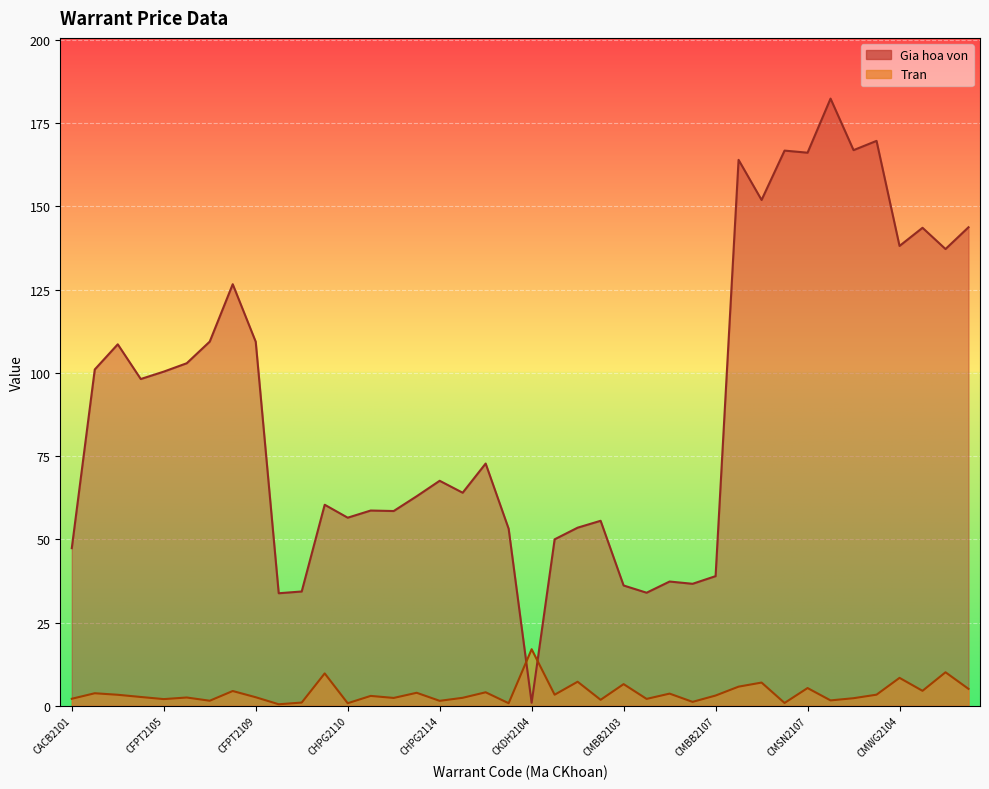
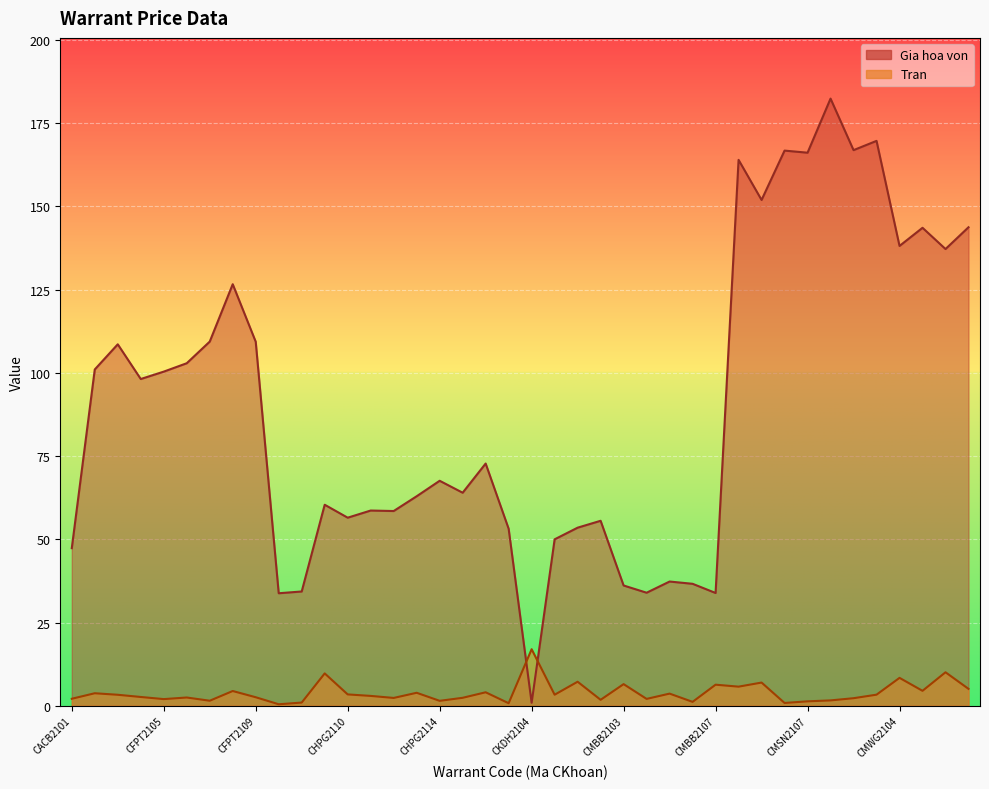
  {
    "Gia hoa von": {
      "CACB2101": 47,
      "CFPT2105": 100,
      "CFPT2109": 109,
      "CHPG2110": 57,
      "CHPG2114": 68,
      "CKDH2104": 1,
      "CMBB2103": 36,
-     "CMBB2107": 39,
+     "CMBB2107": 34,
      "CMSN2107": 166,
      "CMWG2104": 138
    },
    "Tran": {
      "CACB2101": 2,
      "CFPT2105": 2,
      "CFPT2109": 3,
-     "CHPG2110": 1,
+     "CHPG2110": 3,
      "CHPG2114": 1,
      "CKDH2104": 17,
      "CMBB2103": 7,
-     "CMBB2107": 3,
-     "CMSN2107": 5,
+     "CMBB2107": 6,
+     "CMSN2107": 1,
      "CMWG2104": 8
    }
  }
